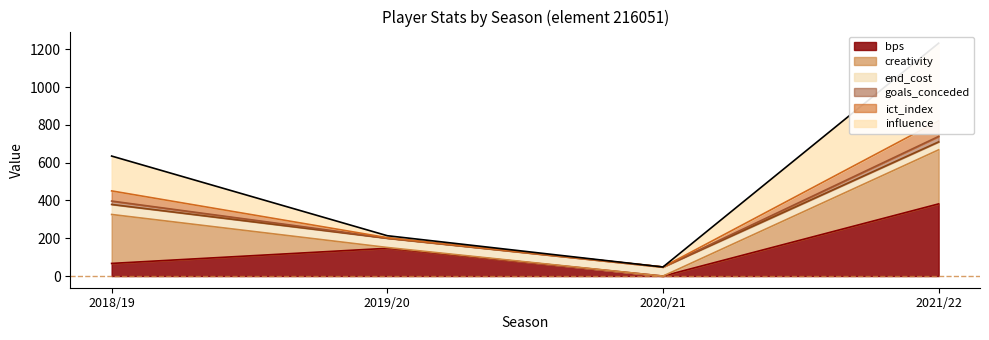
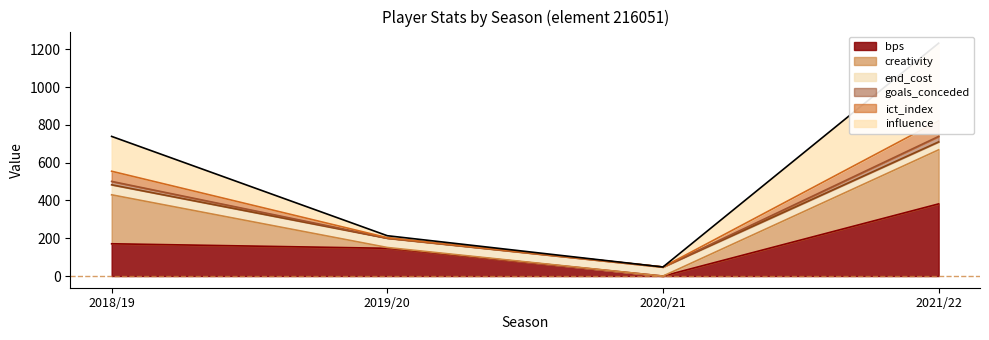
  {
    "bps": {
-     "2018/19": 70,
+     "2018/19": 170,
      "2021/22": 380
    }
  }
